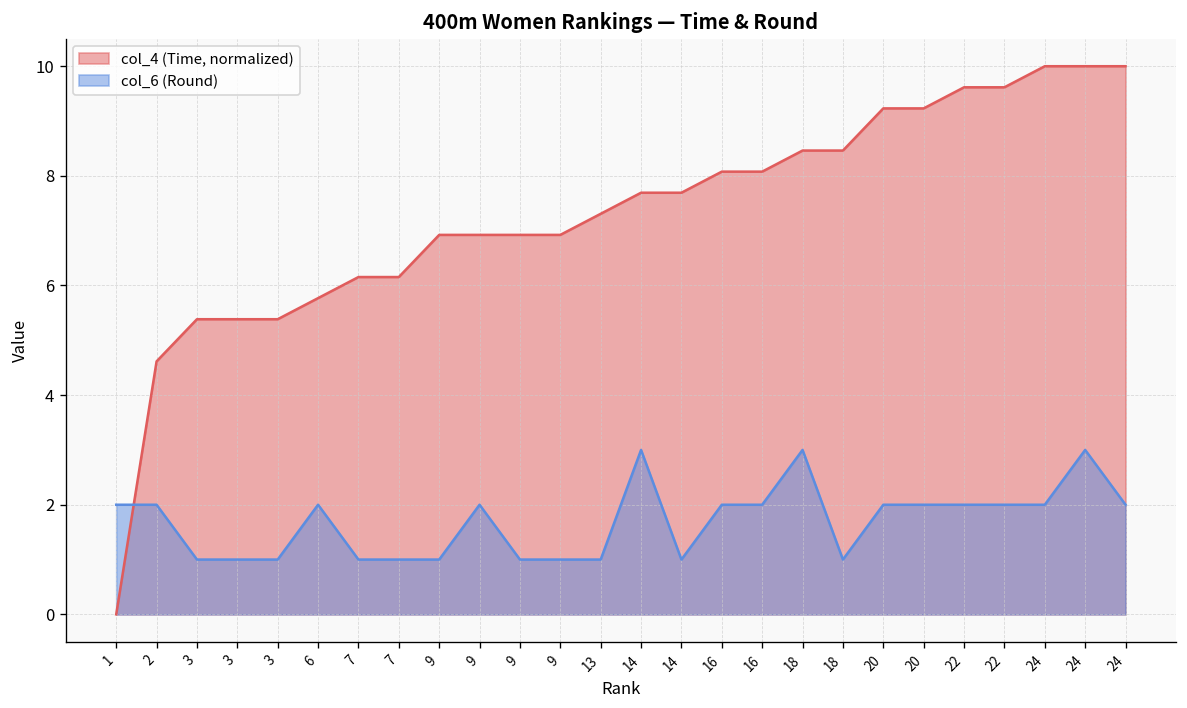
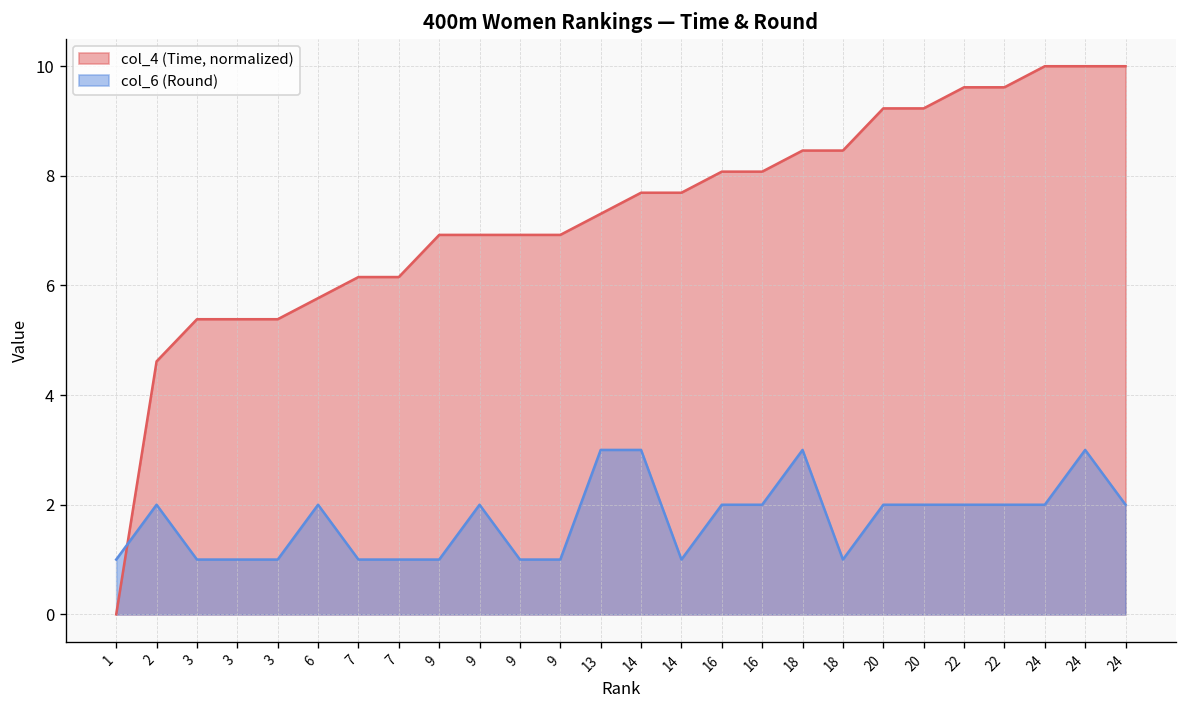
  {
    "col_4 (Time, normalized)": {
      "1": 0,
      "2": 4.6,
      "6": 5.8,
      "13": 7.3
    },
    "col_6 (Round)": {
-     "1": 2,
+     "1": 1,
      "2": 2,
      "6": 2,
-     "13": 1
+     "13": 3
    }
  }
